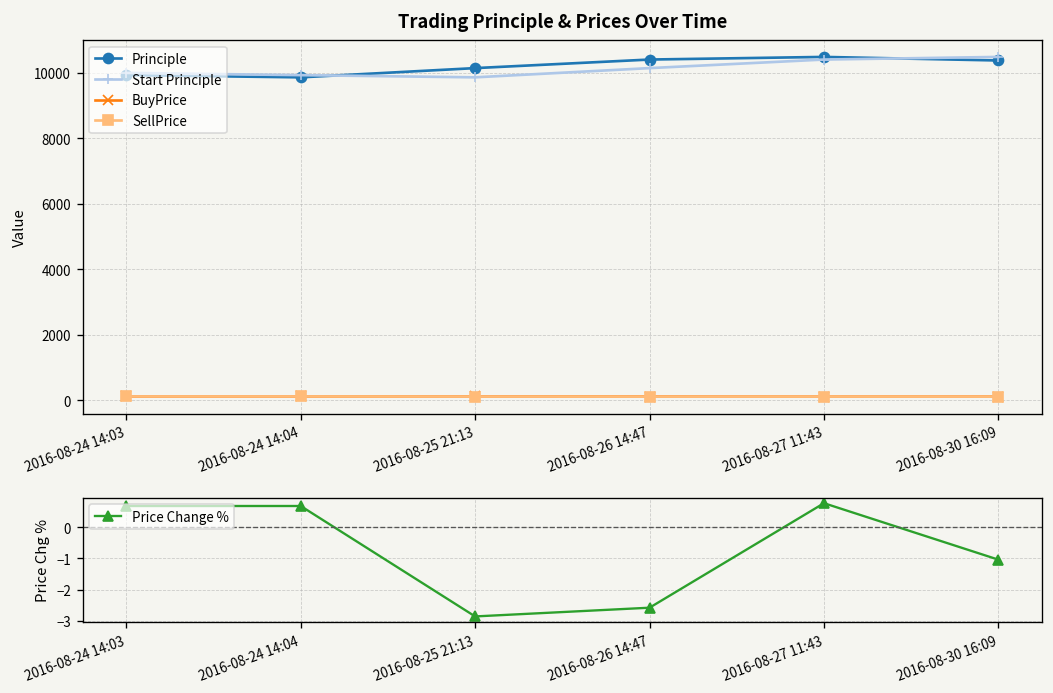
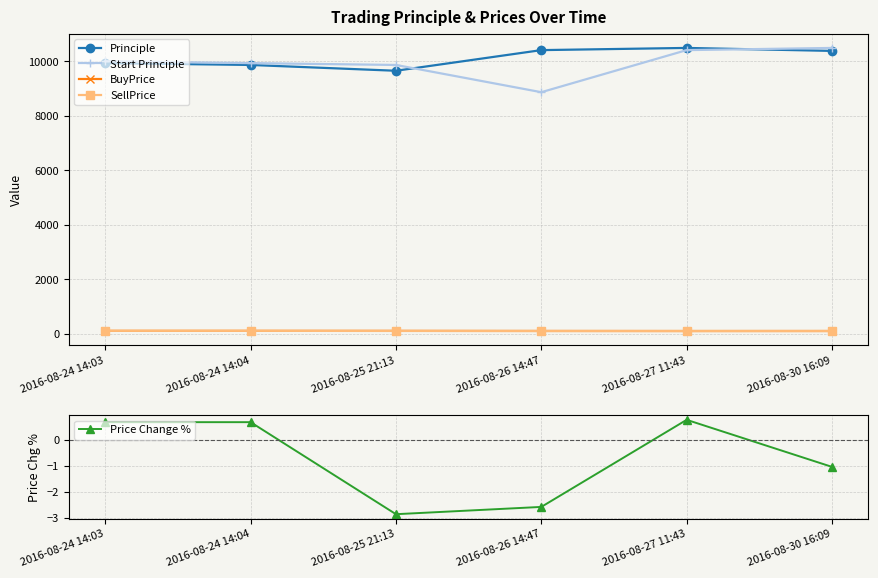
  {
    "Trading Principle & Prices Over Time": {
      "Principle": {
-       "2016-08-25 21:13": 10100,
+       "2016-08-25 21:13": 9700,
        "2016-08-26 14:47": 10400,
        "2016-08-30 16:09": 10400
      },
      "Start Principle": {
        "2016-08-25 21:13": 9900,
-       "2016-08-26 14:47": 10100,
+       "2016-08-26 14:47": 8900,
        "2016-08-30 16:09": 10500
      },
      "SellPrice": {
        "2016-08-24 14:03": 100,
        "2016-08-24 14:04": 100,
        "2016-08-25 21:13": 100,
        "2016-08-26 14:47": 100,
        "2016-08-27 11:43": 100,
        "2016-08-30 16:09": 100
      }
    }
  }
